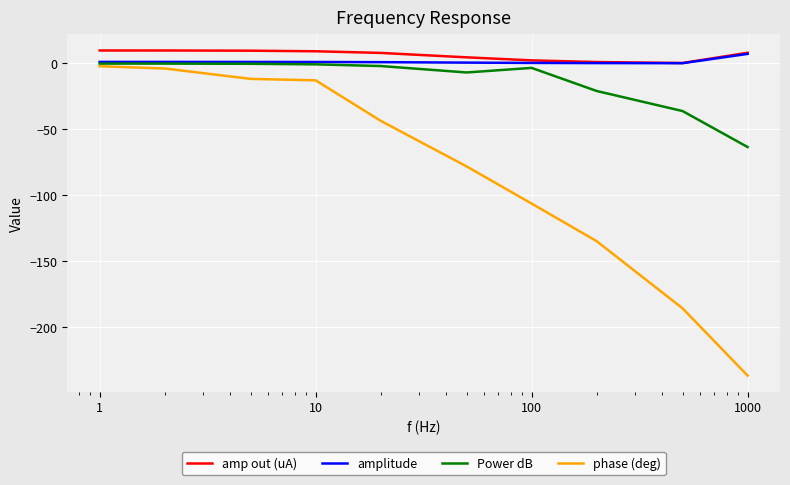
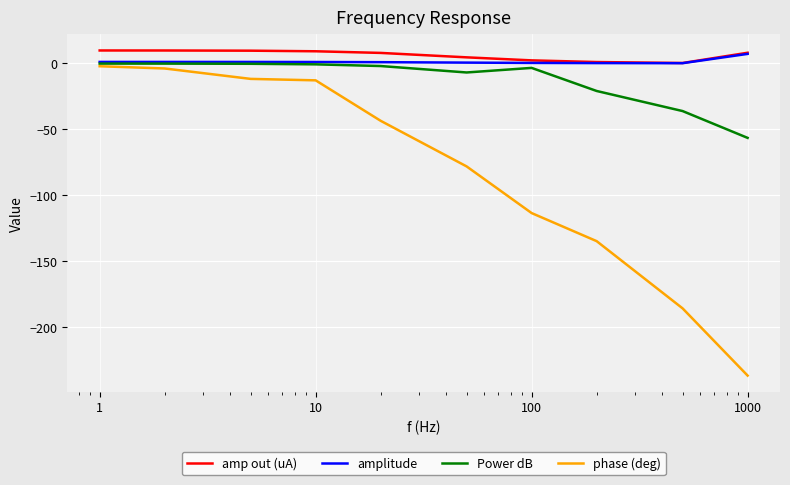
  {
    "amp out (uA)": {
      "1": 10,
      "10": 9
    },
    "Power dB": {
      "100": -4,
-     "1000": -64
+     "1000": -57
    },
    "phase (deg)": {
      "1": -2,
      "10": -13,
-     "100": -107,
+     "100": -114,
      "1000": -237
    }
  }
